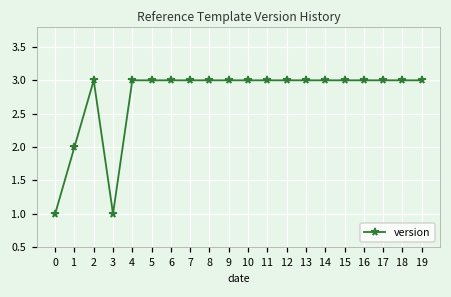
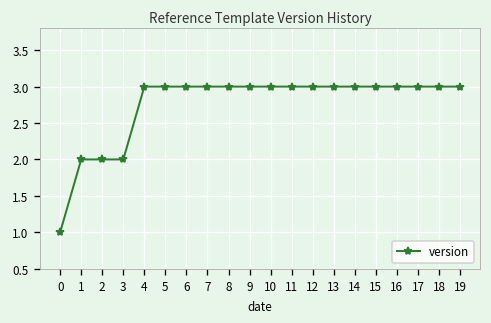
  {
    "0": 1,
    "1": 2,
-   "2": 3,
-   "3": 1,
+   "2": 2,
+   "3": 2,
    "4": 3,
    "5": 3,
    "6": 3,
    "7": 3,
    "8": 3,
    "9": 3,
    "10": 3,
    "11": 3,
    "12": 3,
    "13": 3,
    "14": 3,
    "15": 3,
    "16": 3,
    "17": 3,
    "18": 3,
    "19": 3
  }
